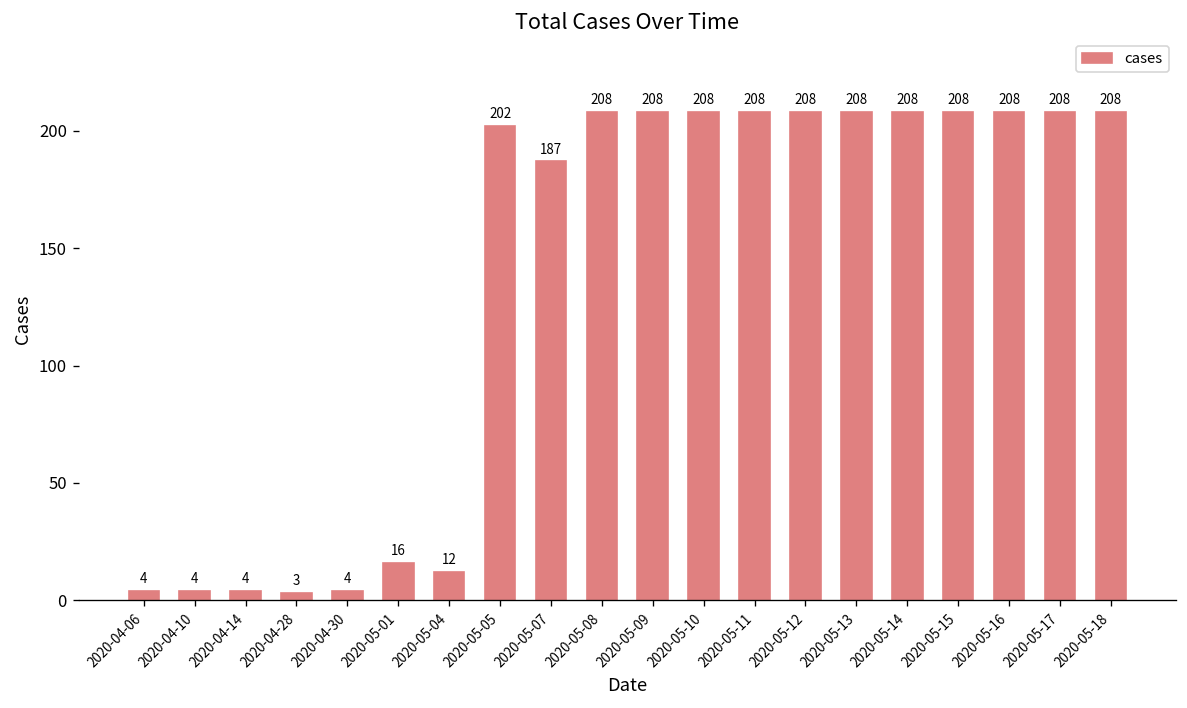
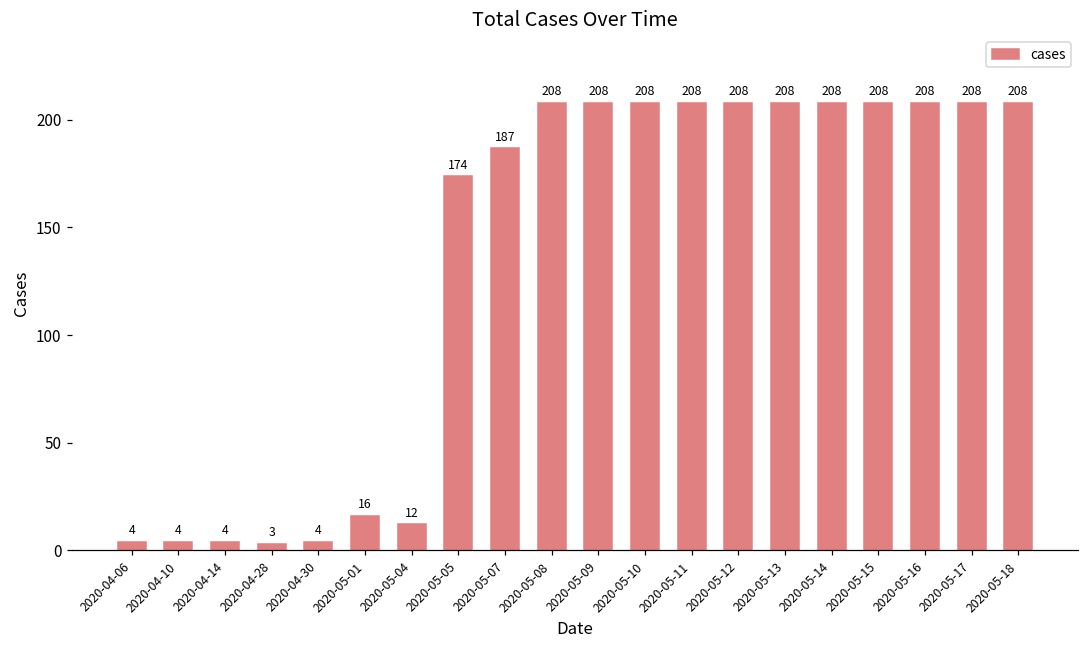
  {
    "2020-04-06": 4,
    "2020-04-10": 4,
    "2020-04-14": 4,
    "2020-04-28": 3,
    "2020-04-30": 4,
    "2020-05-01": 16,
    "2020-05-04": 12,
-   "2020-05-05": 202,
+   "2020-05-05": 174,
    "2020-05-07": 187,
    "2020-05-08": 208,
    "2020-05-09": 208,
    "2020-05-10": 208,
    "2020-05-11": 208,
    "2020-05-12": 208,
    "2020-05-13": 208,
    "2020-05-14": 208,
    "2020-05-15": 208,
    "2020-05-16": 208,
    "2020-05-17": 208,
    "2020-05-18": 208
  }
